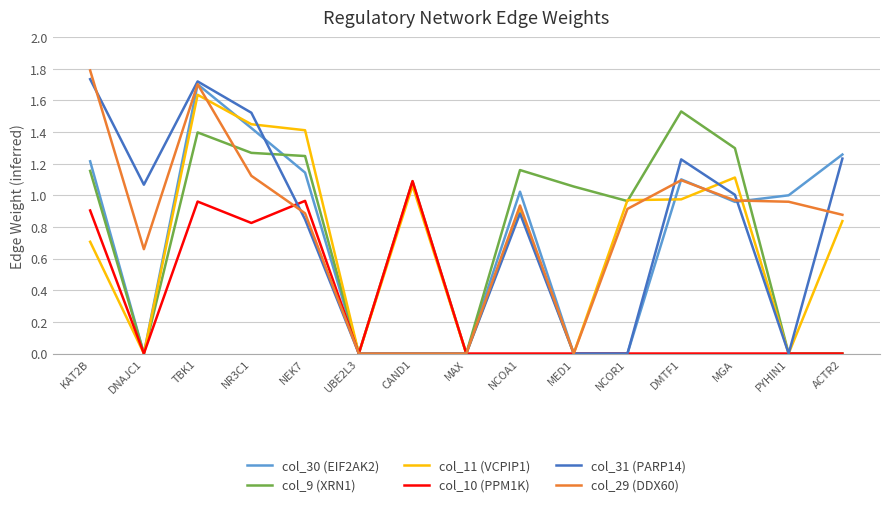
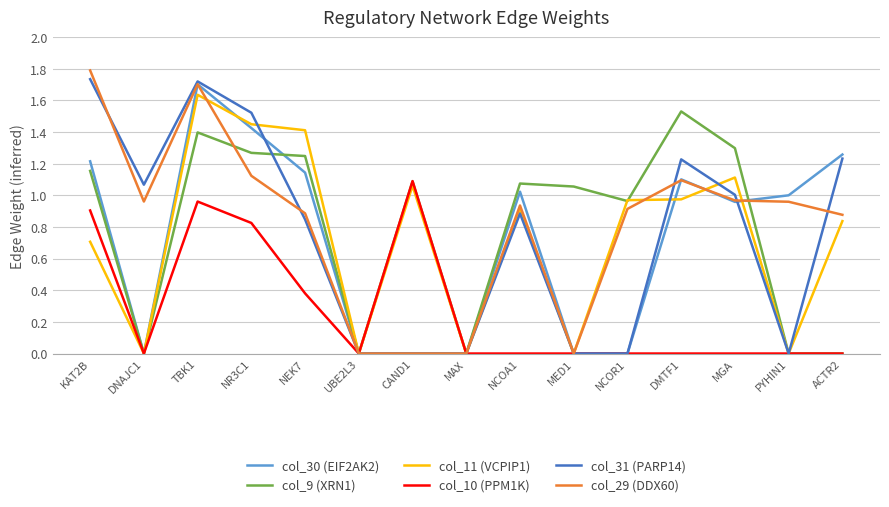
  {
    "col_9 (XRN1)": {
      "KAT2B": 1.15,
      "TBK1": 1.40,
      "NR3C1": 1.27,
      "NEK7": 1.25,
-     "NCOA1": 1.16,
+     "NCOA1": 1.07,
      "MED1": 1.06,
      "DMTF1": 1.53,
      "MGA": 1.30
    },
    "col_11 (VCPIP1)": {
      "KAT2B": 0.71,
      "TBK1": 1.63,
      "NR3C1": 1.45,
      "NEK7": 1.41,
      "CAND1": 1.06,
      "NCOA1": 0.91,
      "DMTF1": 0.97,
      "MGA": 1.11,
      "ACTR2": 0.84
    },
    "col_10 (PPM1K)": {
      "KAT2B": 0.90,
      "TBK1": 0.96,
      "NR3C1": 0.82,
-     "NEK7": 0.96,
+     "NEK7": 0.38,
      "NCOA1": 0.00,
      "DMTF1": 0.00,
      "MGA": 0.00
    },
    "col_29 (DDX60)": {
      "KAT2B": 1.79,
-     "DNAJC1": 0.66,
+     "DNAJC1": 0.96,
      "NR3C1": 1.12,
      "NEK7": 0.89,
      "NCOA1": 0.94,
      "NCOR1": 0.91,
      "PYHIN1": 0.96,
      "ACTR2": 0.88
    }
  }
